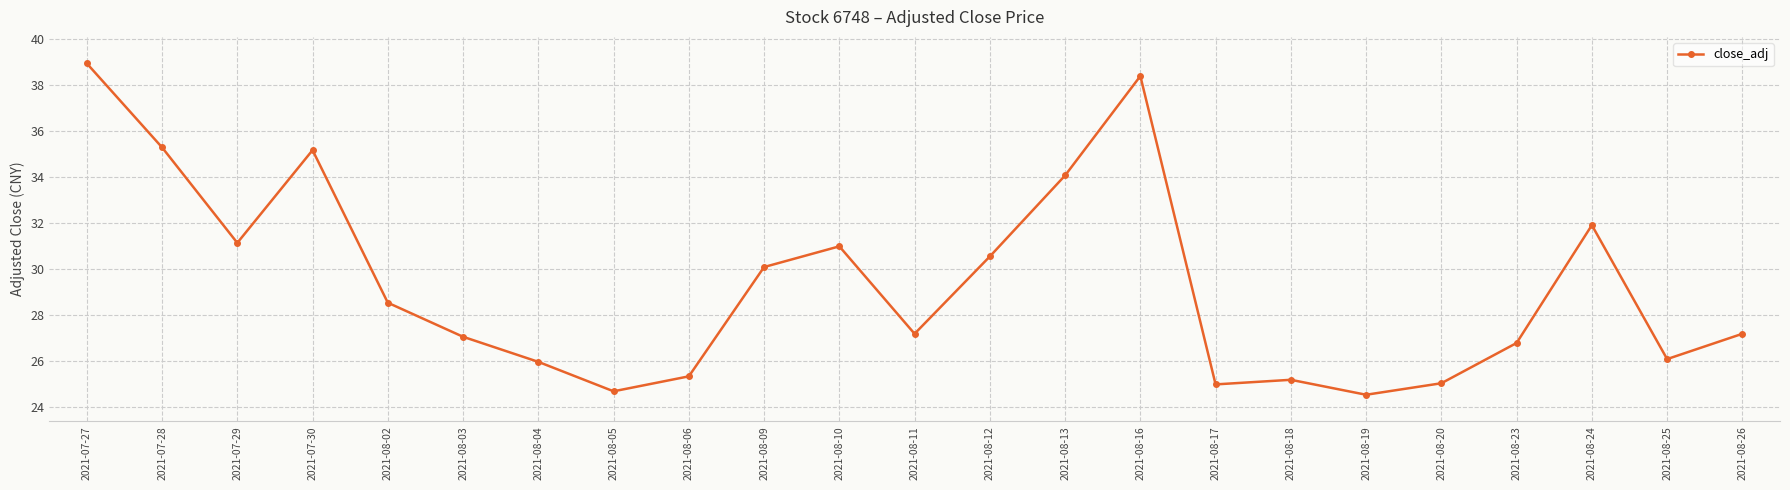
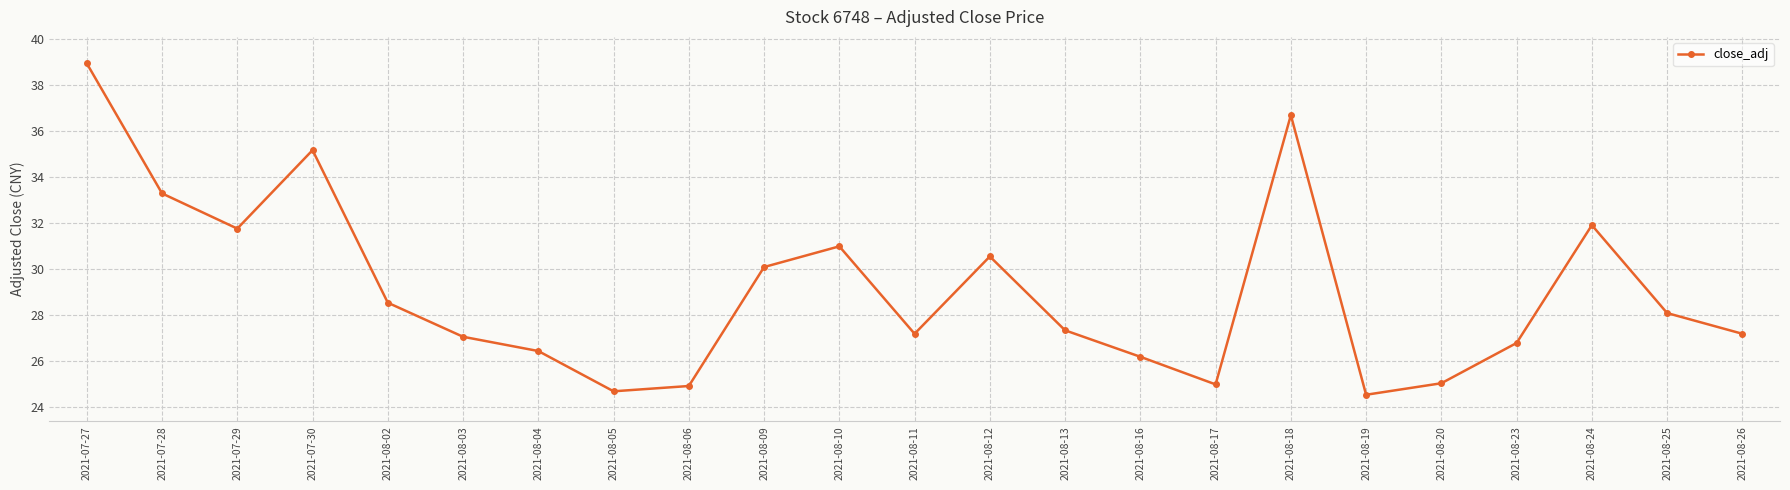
  {
    "2021-07-27": 39.0,
-   "2021-07-28": 35.3,
-   "2021-07-29": 31.2,
+   "2021-07-28": 33.3,
+   "2021-07-29": 31.8,
    "2021-07-30": 35.2,
    "2021-08-02": 28.6,
    "2021-08-03": 27.1,
-   "2021-08-04": 26.0,
+   "2021-08-04": 26.5,
    "2021-08-05": 24.7,
-   "2021-08-06": 25.4,
+   "2021-08-06": 24.9,
    "2021-08-09": 30.1,
    "2021-08-10": 31.0,
    "2021-08-11": 27.2,
    "2021-08-12": 30.6,
-   "2021-08-13": 34.1,
-   "2021-08-16": 38.4,
+   "2021-08-13": 27.4,
+   "2021-08-16": 26.2,
    "2021-08-17": 25.0,
-   "2021-08-18": 25.2,
+   "2021-08-18": 36.7,
    "2021-08-19": 24.6,
    "2021-08-20": 25.1,
    "2021-08-23": 26.8,
    "2021-08-24": 31.9,
-   "2021-08-25": 26.1,
+   "2021-08-25": 28.1,
    "2021-08-26": 27.2
  }
